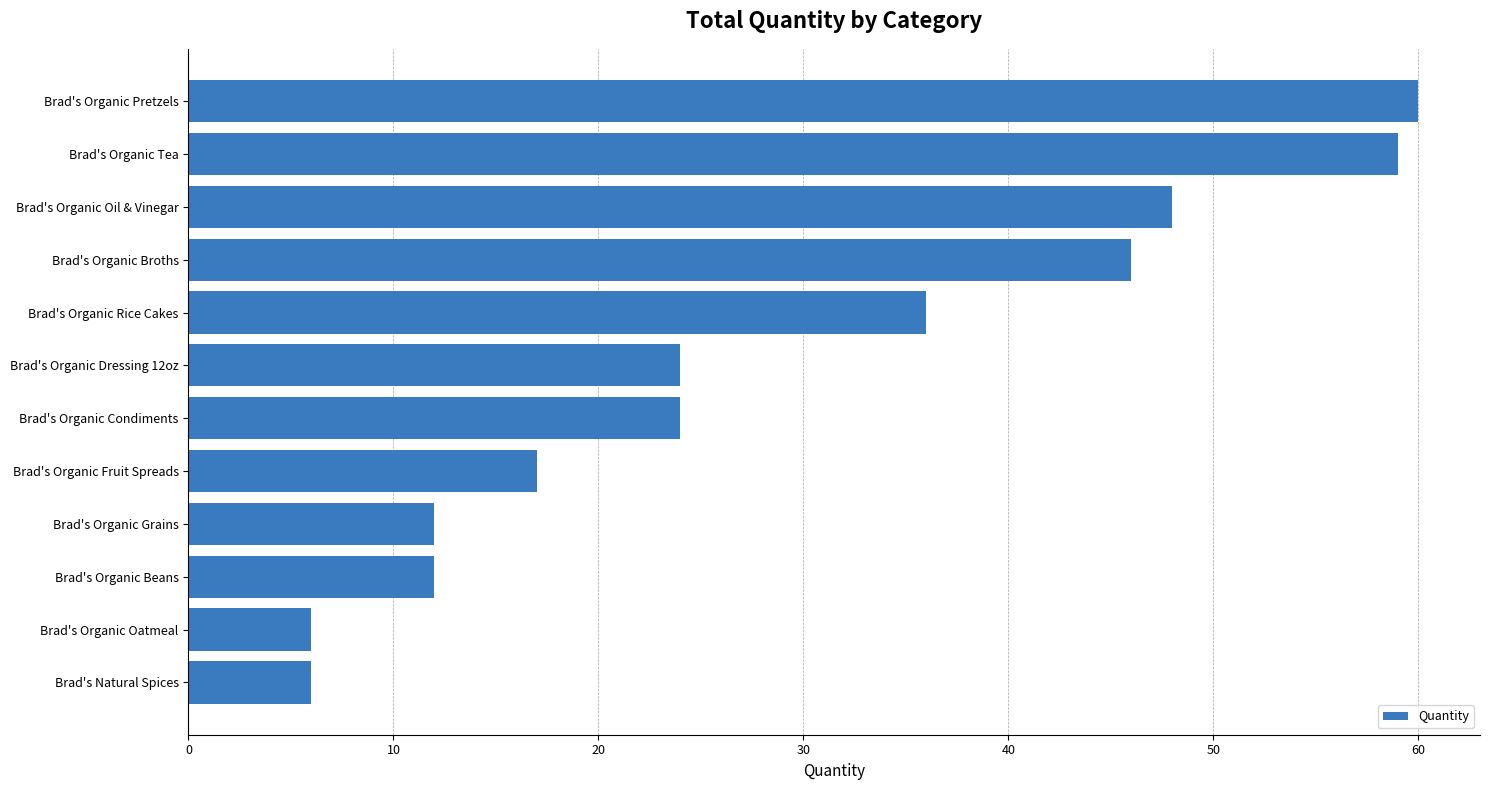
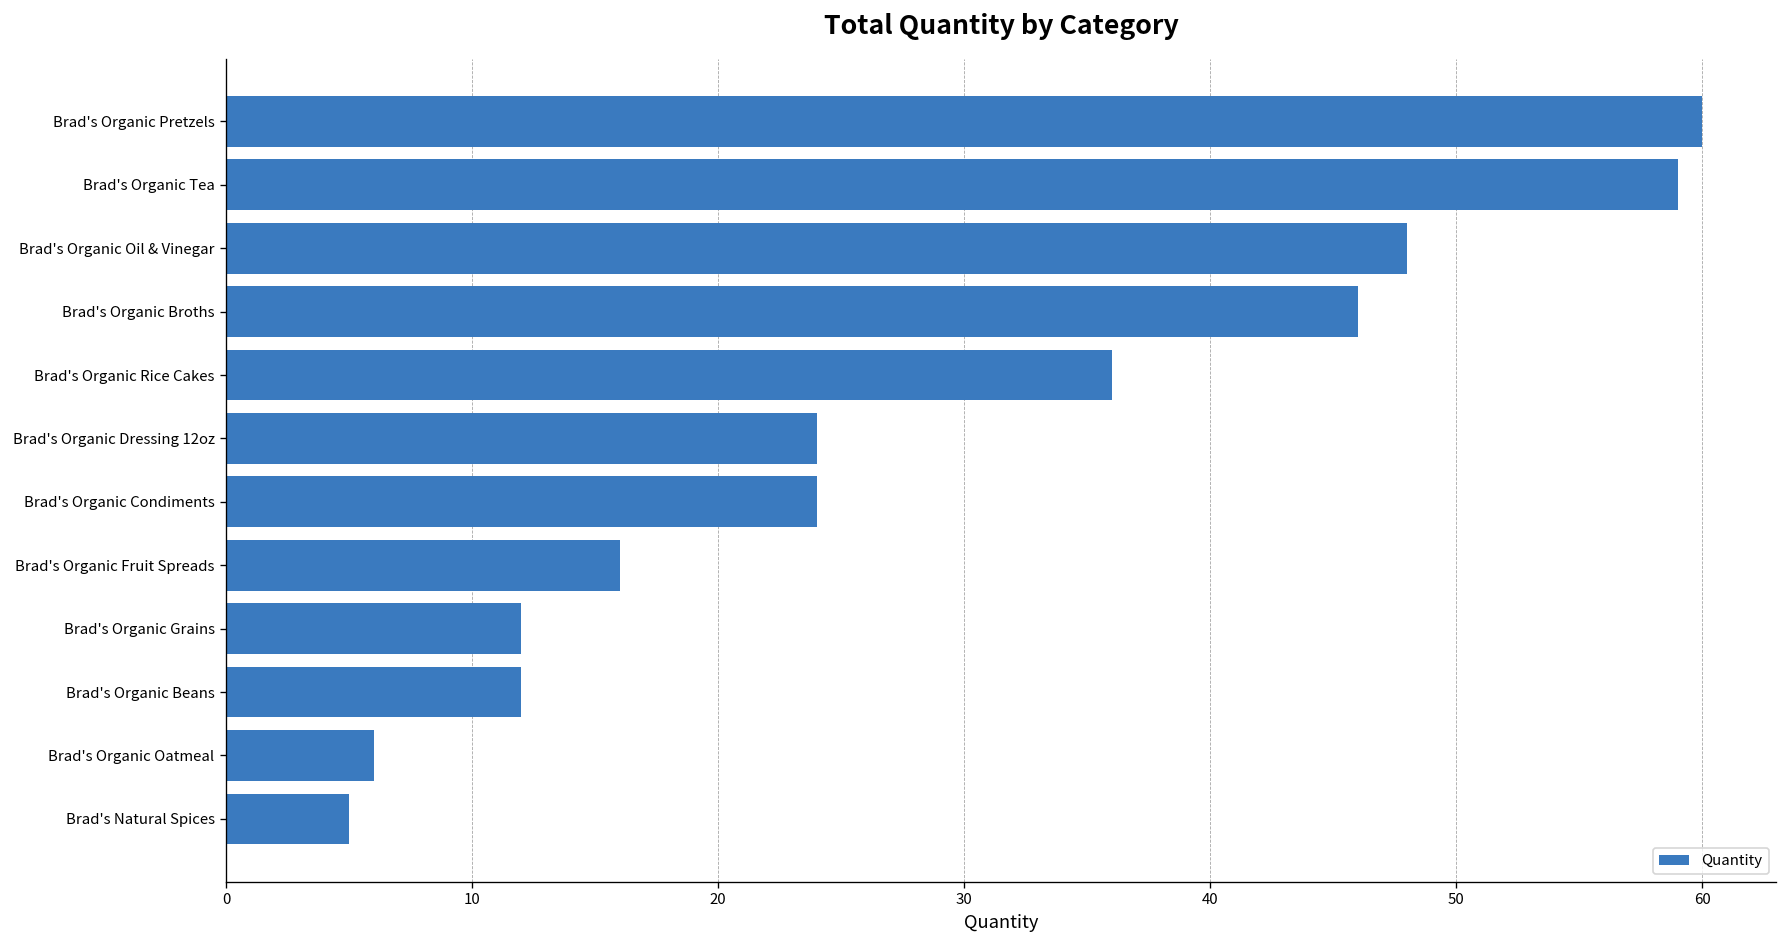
  {
    "Brad's Organic Pretzels": 60,
    "Brad's Organic Tea": 59,
    "Brad's Organic Oil & Vinegar": 48,
    "Brad's Organic Broths": 46,
    "Brad's Organic Rice Cakes": 36,
    "Brad's Organic Dressing 12oz": 24,
    "Brad's Organic Condiments": 24,
-   "Brad's Organic Fruit Spreads": 17,
+   "Brad's Organic Fruit Spreads": 16,
    "Brad's Organic Grains": 12,
    "Brad's Organic Beans": 12,
    "Brad's Organic Oatmeal": 6,
-   "Brad's Natural Spices": 6
+   "Brad's Natural Spices": 5
  }
